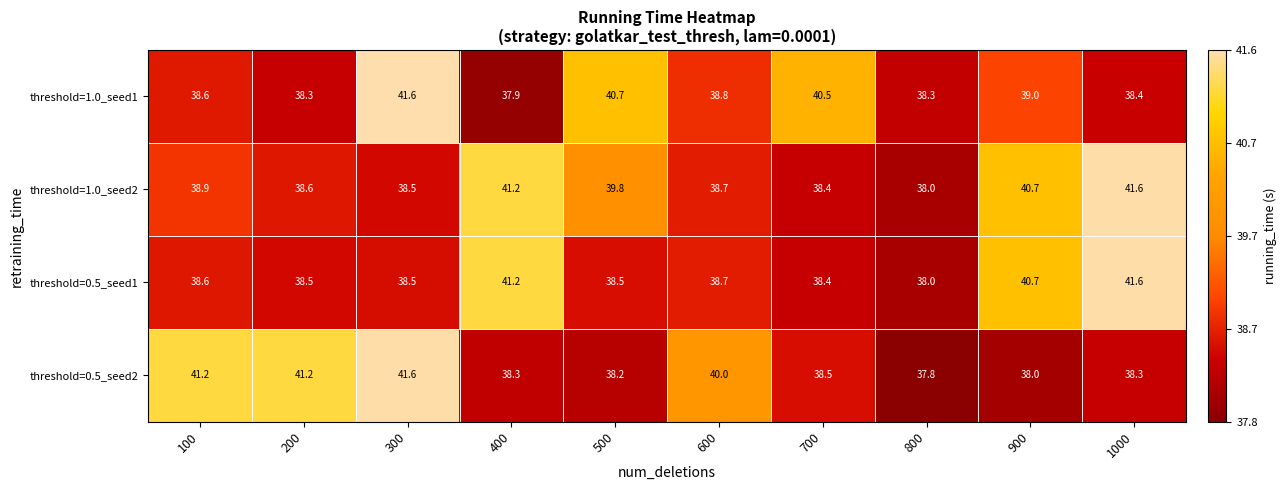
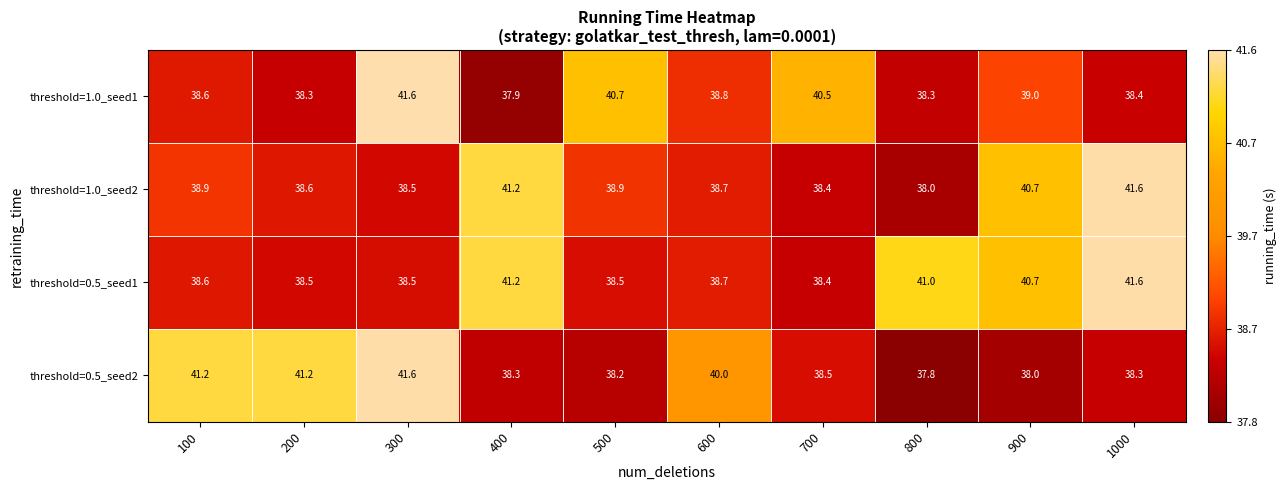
  {
    "threshold=1.0_seed1": {
      "100": 38.6,
      "200": 38.3,
      "300": 41.6,
      "400": 37.9,
      "500": 40.7,
      "600": 38.8,
      "700": 40.5,
      "800": 38.3,
      "900": 39.0,
      "1000": 38.4
    },
    "threshold=1.0_seed2": {
      "100": 38.9,
      "200": 38.6,
      "300": 38.5,
      "400": 41.2,
-     "500": 39.8,
+     "500": 38.9,
      "600": 38.7,
      "700": 38.4,
      "800": 38.0,
      "900": 40.7,
      "1000": 41.6
    },
    "threshold=0.5_seed1": {
      "100": 38.6,
      "200": 38.5,
      "300": 38.5,
      "400": 41.2,
      "500": 38.5,
      "600": 38.7,
      "700": 38.4,
-     "800": 38.0,
+     "800": 41.0,
      "900": 40.7,
      "1000": 41.6
    },
    "threshold=0.5_seed2": {
      "100": 41.2,
      "200": 41.2,
      "300": 41.6,
      "400": 38.3,
      "500": 38.2,
      "600": 40.0,
      "700": 38.5,
      "800": 37.8,
      "900": 38.0,
      "1000": 38.3
    }
  }
